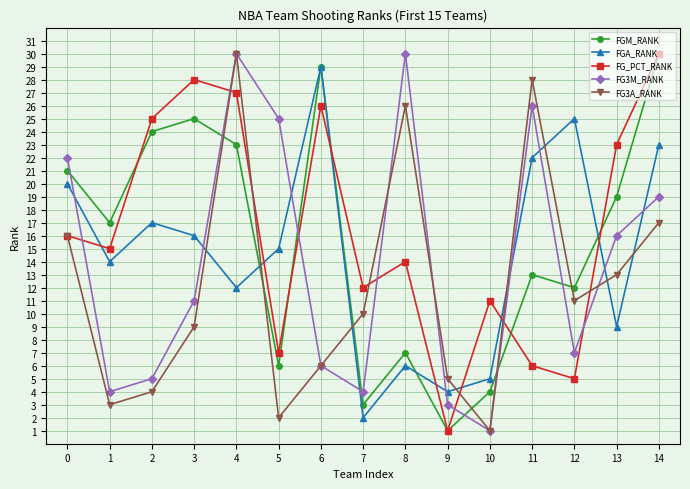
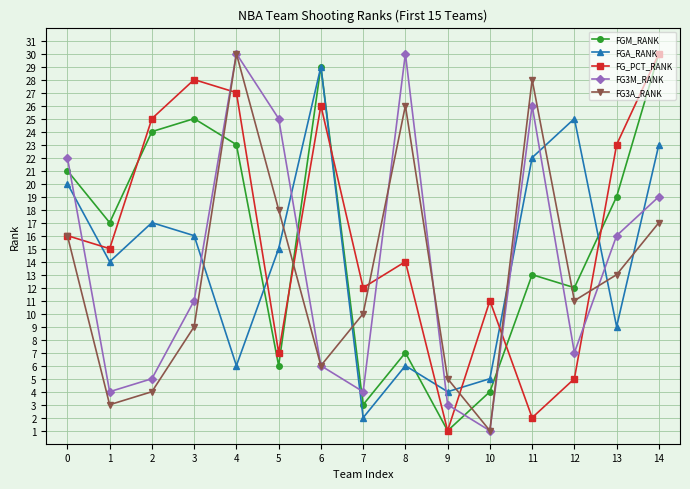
  {
    "FGM_RANK": {
      "0": 21,
      "1": 17,
      "2": 24,
      "3": 25,
      "4": 23,
      "5": 6,
      "7": 3,
      "8": 7,
      "10": 4,
      "11": 13,
      "12": 12,
      "13": 19
    },
    "FGA_RANK": {
      "0": 20,
      "1": 14,
      "2": 17,
      "3": 16,
-     "4": 12,
+     "4": 6,
      "5": 15,
      "7": 2,
      "8": 6,
      "9": 4,
      "10": 5,
      "11": 22,
      "12": 25,
      "13": 9,
      "14": 23
    },
    "FG_PCT_RANK": {
      "1": 15,
      "2": 25,
      "3": 28,
      "4": 27,
      "5": 7,
      "6": 26,
      "7": 12,
      "8": 14,
      "10": 11,
-     "11": 6,
+     "11": 2,
      "12": 5,
      "13": 23
    },
    "FG3M_RANK": {
      "0": 22,
      "1": 4,
      "2": 5,
      "3": 11,
      "5": 25,
      "7": 4,
      "8": 30,
      "9": 3,
      "11": 26,
      "12": 7,
      "13": 16,
      "14": 19
    },
    "FG3A_RANK": {
      "1": 3,
      "2": 4,
      "3": 9,
-     "5": 2,
+     "5": 18,
      "7": 10,
      "8": 26,
      "9": 5,
      "11": 28,
      "12": 11,
      "13": 13,
      "14": 17
    }
  }
